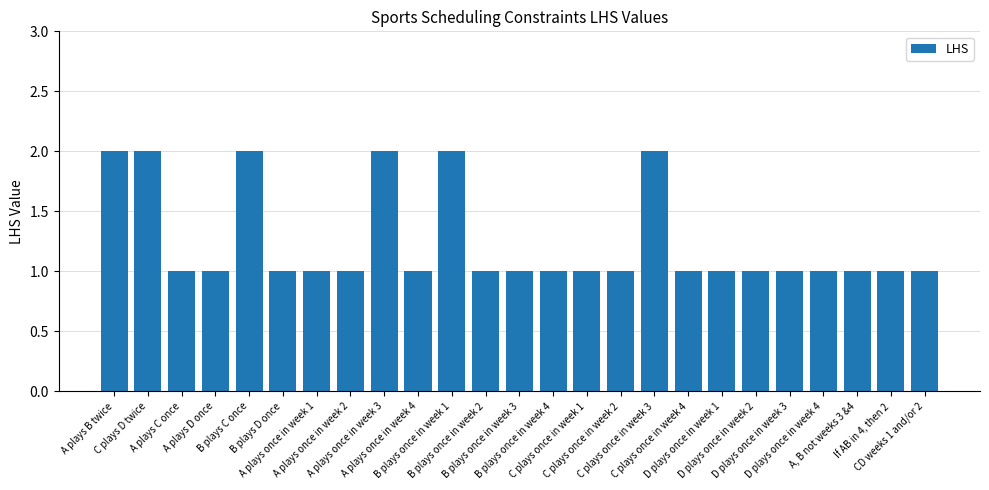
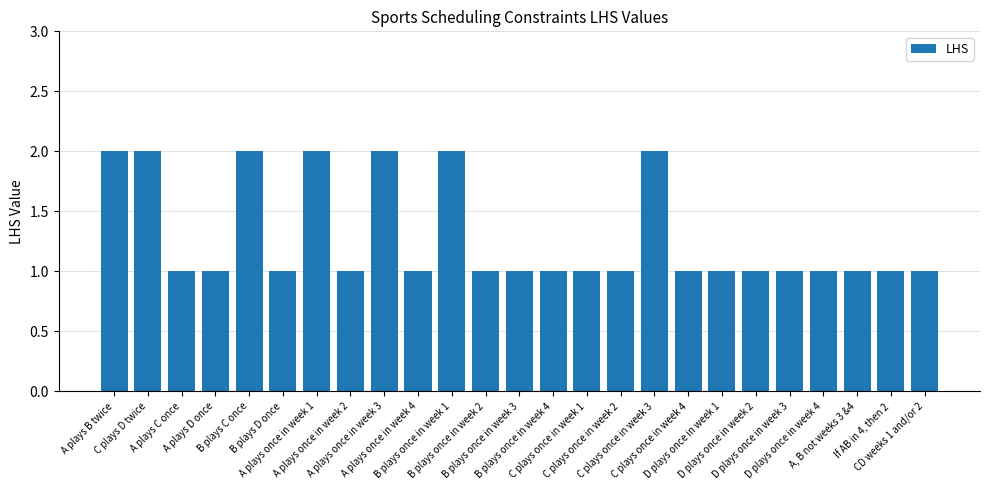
  {
    "A plays B twice": 2,
    "C plays D twice": 2,
    "A plays C once": 1,
    "A plays D once": 1,
    "B plays C once": 2,
    "B plays D once": 1,
-   "A plays once in week 1": 1,
+   "A plays once in week 1": 2,
    "A plays once in week 2": 1,
    "A plays once in week 3": 2,
    "A plays once in week 4": 1,
    "B plays once in week 1": 2,
    "B plays once in week 2": 1,
    "B plays once in week 3": 1,
    "B plays once in week 4": 1,
    "C plays once in week 1": 1,
    "C plays once in week 2": 1,
    "C plays once in week 3": 2,
    "C plays once in week 4": 1,
    "D plays once in week 1": 1,
    "D plays once in week 2": 1,
    "D plays once in week 3": 1,
    "D plays once in week 4": 1,
    "A, B not weeks 3 &4": 1,
    "If AB in 4, then 2": 1,
    "CD weeks 1 and/or 2": 1
  }
